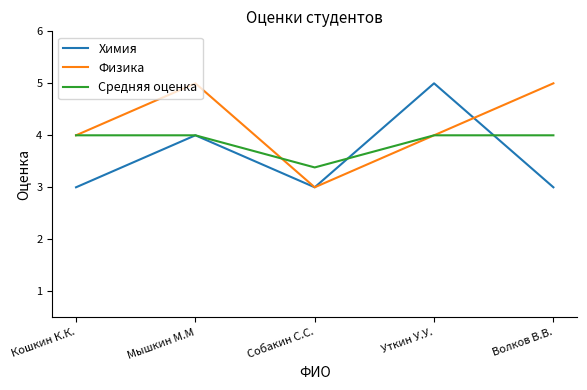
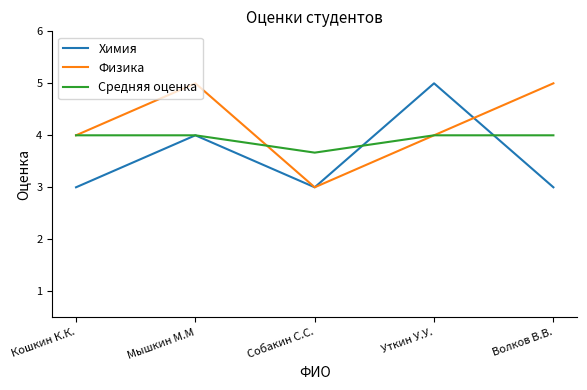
  {
    "Химия": {
      "Кошкин К.К.": 3.0,
      "Уткин У.У.": 5.0,
      "Волков В.В.": 3.0
    },
    "Физика": {
      "Волков В.В.": 5.0
    },
    "Средняя оценка": {
-     "Собакин С.С.": 3.4,
+     "Собакин С.С.": 3.7,
      "Волков В.В.": 4.0
    }
  }
